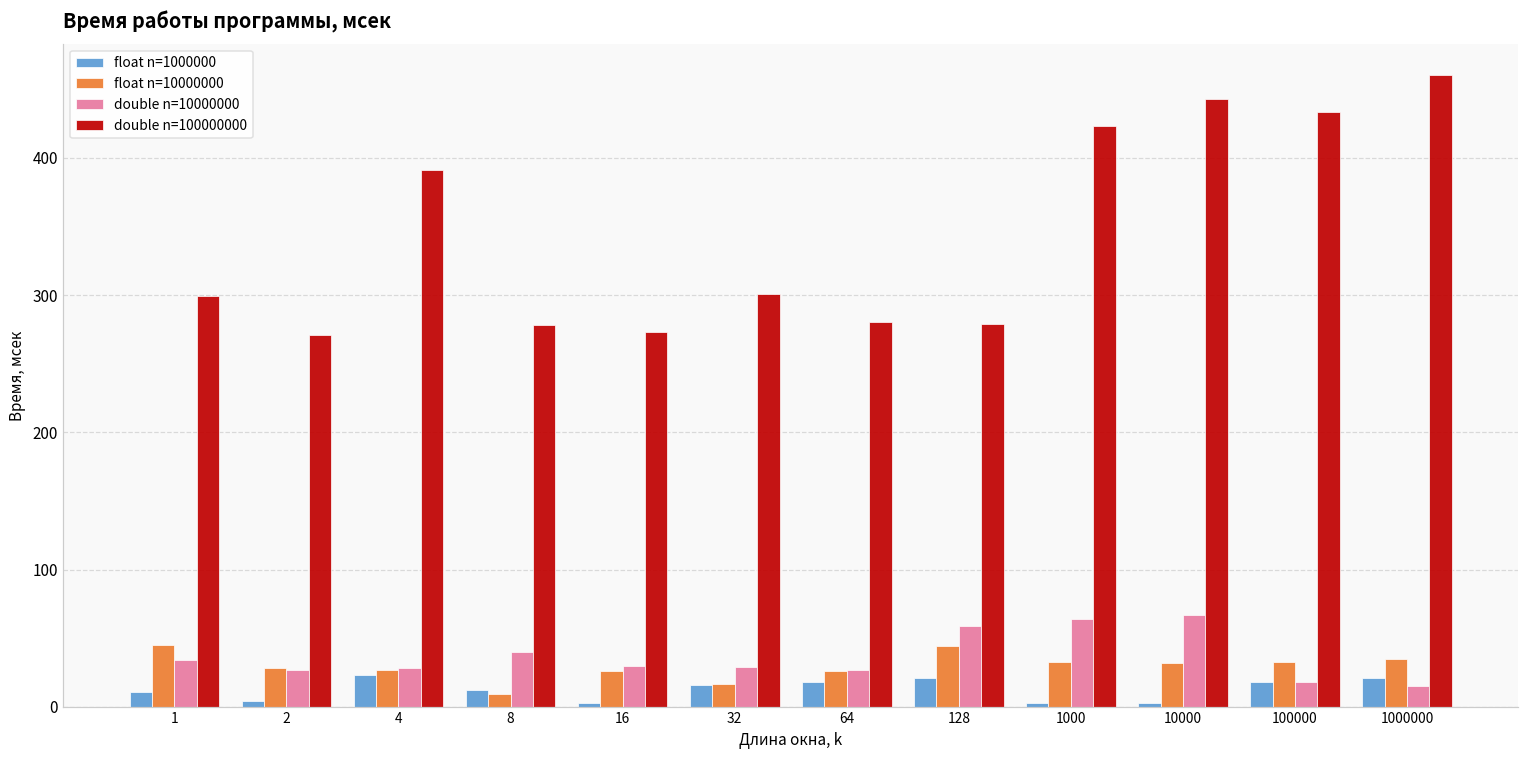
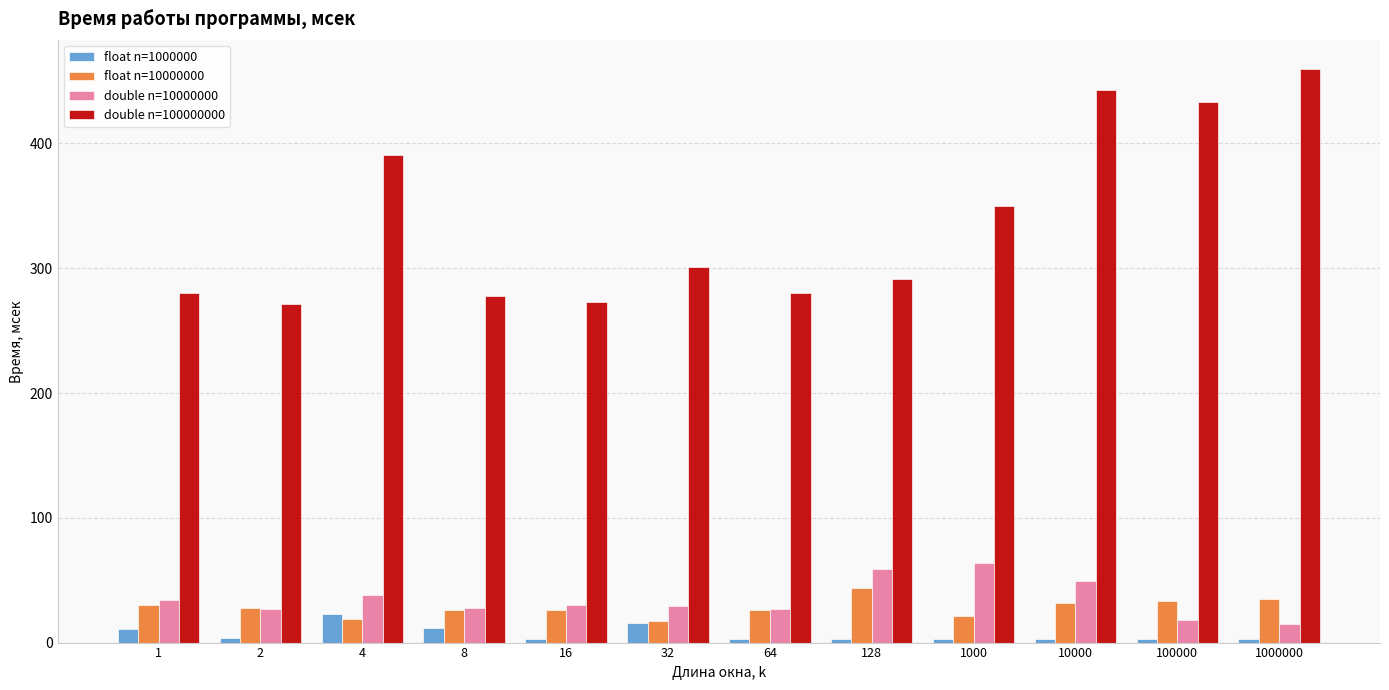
  {
    "float n=1000000": {
      "1": 11,
      "2": 4,
      "4": 23,
      "8": 12,
      "16": 3,
      "32": 16,
-     "64": 18,
-     "128": 21,
+     "64": 3,
+     "128": 3,
      "1000": 3,
      "10000": 3,
-     "100000": 18,
-     "1000000": 21
+     "100000": 3,
+     "1000000": 3
    },
    "float n=10000000": {
-     "1": 45,
+     "1": 30,
      "2": 28,
-     "4": 27,
-     "8": 9,
+     "4": 19,
+     "8": 26,
      "16": 26,
      "32": 17,
      "64": 26,
      "128": 44,
-     "1000": 33,
+     "1000": 21,
      "10000": 32,
      "100000": 33,
      "1000000": 35
    },
    "double n=10000000": {
      "1": 34,
      "2": 27,
-     "4": 28,
-     "8": 40,
+     "4": 38,
+     "8": 28,
      "16": 30,
      "32": 29,
      "64": 27,
      "128": 59,
      "1000": 64,
-     "10000": 67,
+     "10000": 49,
      "100000": 18,
      "1000000": 15
    },
    "double n=100000000": {
-     "1": 299,
+     "1": 280,
      "2": 271,
      "4": 391,
      "8": 278,
      "16": 273,
      "32": 301,
      "64": 280,
-     "128": 279,
-     "1000": 423,
+     "128": 291,
+     "1000": 350,
      "10000": 443,
      "100000": 433,
      "1000000": 460
    }
  }
